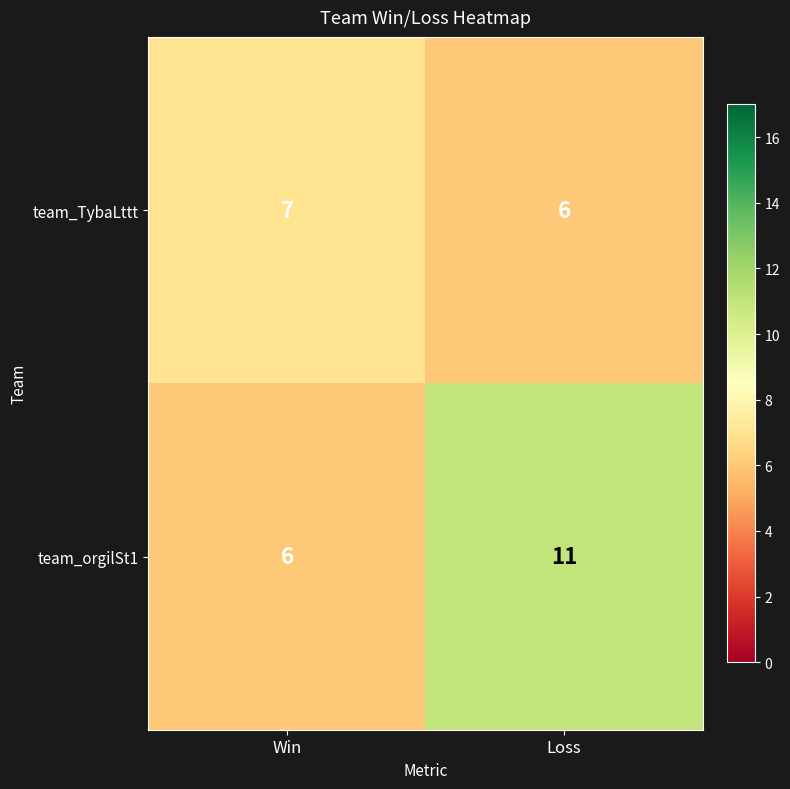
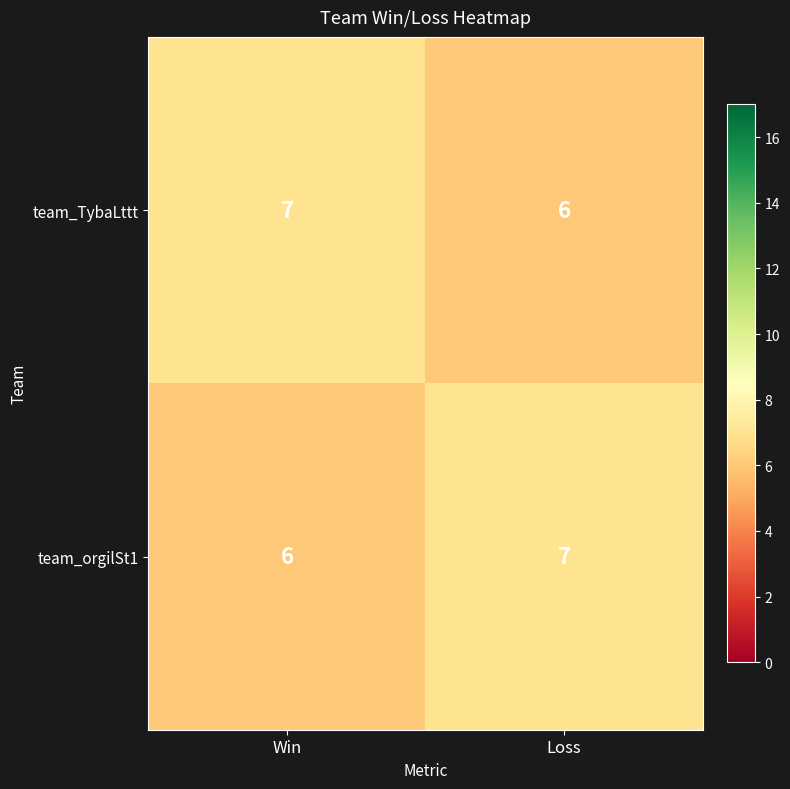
  {
    "team_TybaLttt": {
      "Win": 7,
      "Loss": 6
    },
    "team_orgilSt1": {
      "Win": 6,
-     "Loss": 11
+     "Loss": 7
    }
  }
